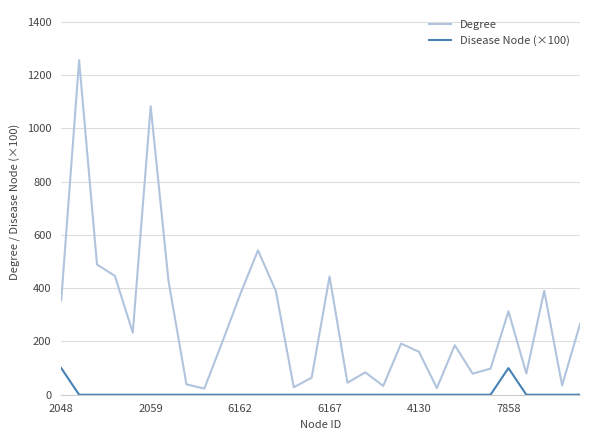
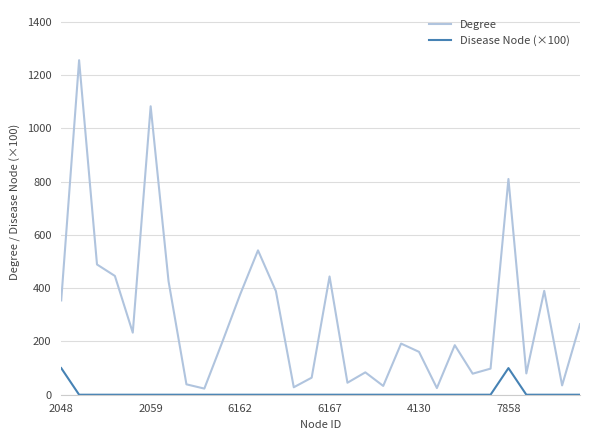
  {
    "Degree": {
      "2048": 350,
      "2059": 1080,
      "6162": 380,
      "6167": 440,
      "4130": 160,
-     "7858": 310
+     "7858": 810
    },
    "Disease Node (×100)": {
      "2048": 100,
      "2059": 0,
      "6162": 0,
      "6167": 0,
      "4130": 0,
      "7858": 100
    }
  }
